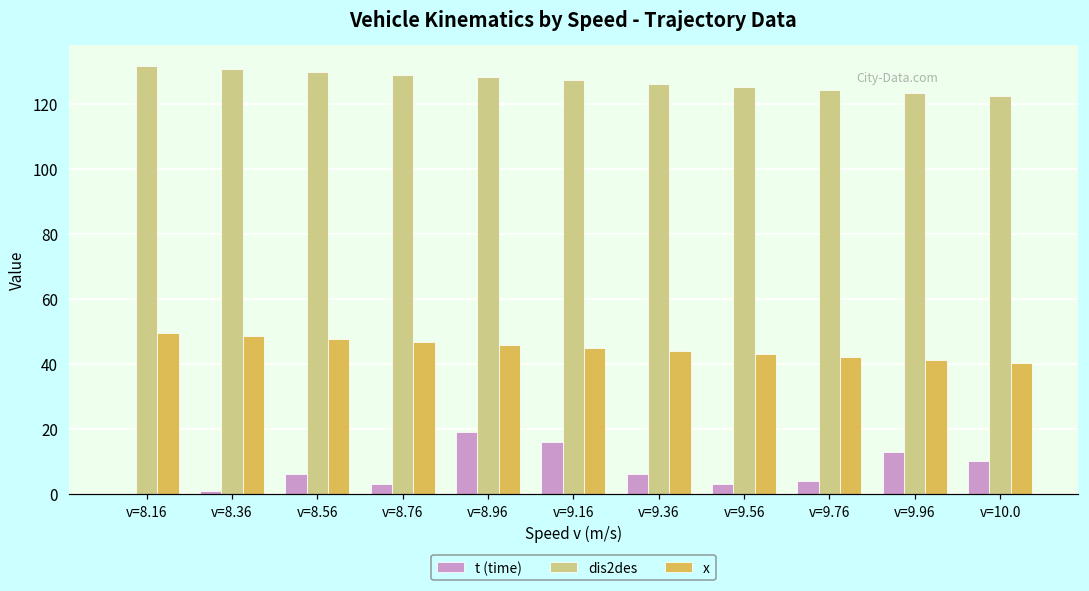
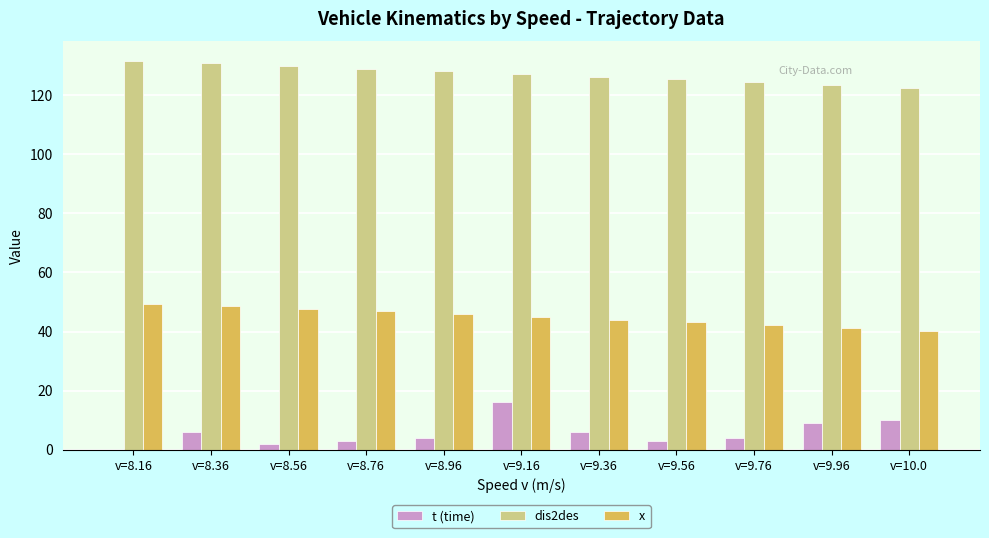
  {
    "t (time)": {
      "v=8.16": 0,
-     "v=8.36": 1,
-     "v=8.56": 6,
+     "v=8.36": 6,
+     "v=8.56": 2,
      "v=8.76": 3,
-     "v=8.96": 19,
+     "v=8.96": 4,
      "v=9.16": 16,
      "v=9.36": 6,
      "v=9.56": 3,
      "v=9.76": 4,
-     "v=9.96": 13,
+     "v=9.96": 9,
      "v=10.0": 10
    }
  }
